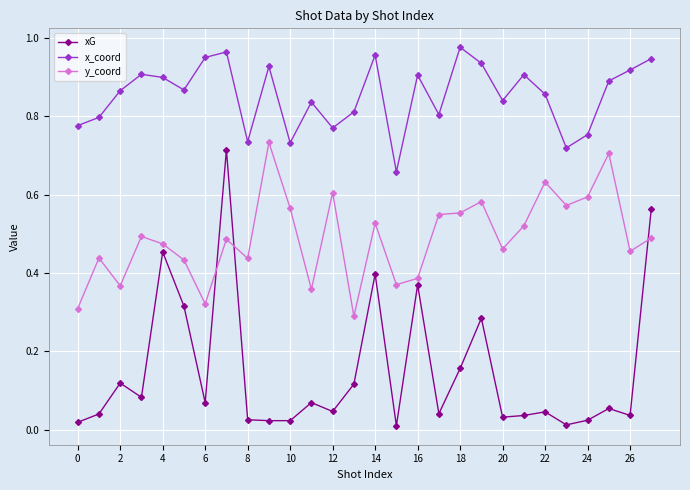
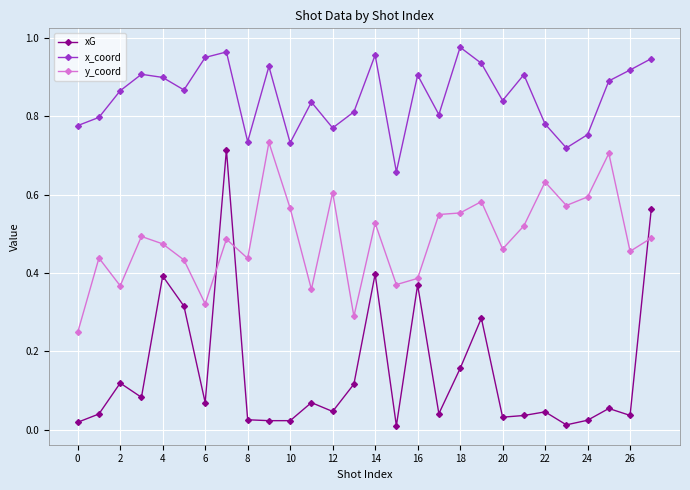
  {
    "xG": {
      "0": 0.02,
      "2": 0.12,
-     "4": 0.45,
+     "4": 0.39,
      "6": 0.07,
      "8": 0.03,
      "10": 0.02,
      "12": 0.05,
      "14": 0.40,
      "16": 0.37,
      "18": 0.16,
      "20": 0.03,
      "22": 0.05,
      "24": 0.02,
      "26": 0.04
    },
    "x_coord": {
      "0": 0.78,
      "2": 0.87,
      "4": 0.90,
      "6": 0.95,
      "8": 0.74,
      "10": 0.73,
      "12": 0.77,
      "14": 0.96,
      "16": 0.91,
      "18": 0.98,
      "20": 0.84,
-     "22": 0.86,
+     "22": 0.78,
      "24": 0.75,
      "26": 0.92
    },
    "y_coord": {
-     "0": 0.31,
+     "0": 0.25,
      "2": 0.37,
      "4": 0.47,
      "6": 0.32,
      "8": 0.44,
      "10": 0.57,
      "12": 0.61,
      "14": 0.53,
      "16": 0.39,
      "18": 0.55,
      "20": 0.46,
      "22": 0.63,
      "24": 0.59,
      "26": 0.46
    }
  }
